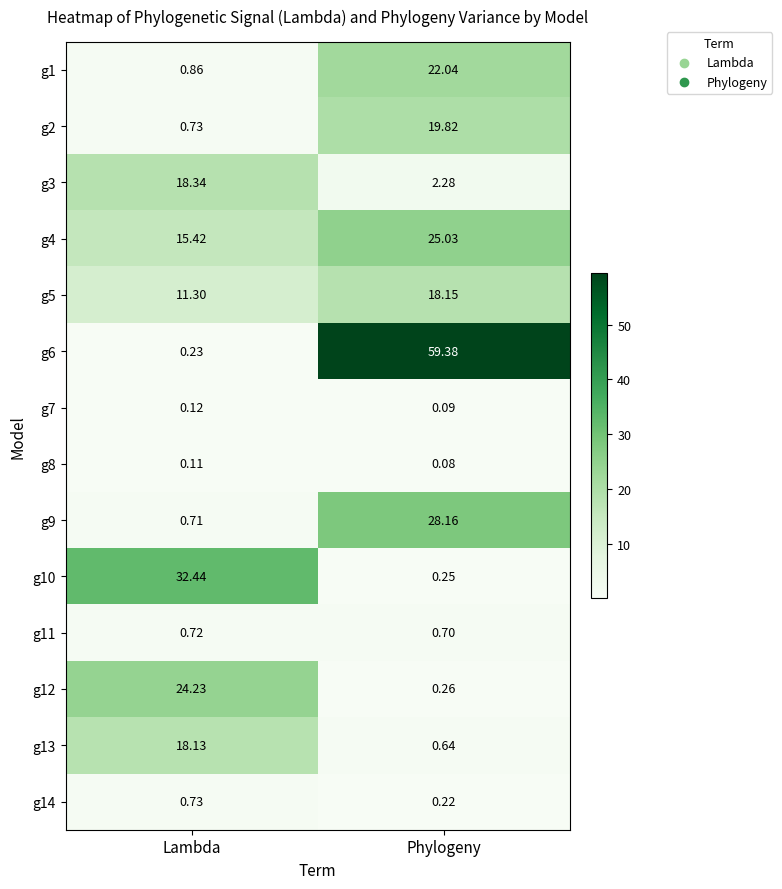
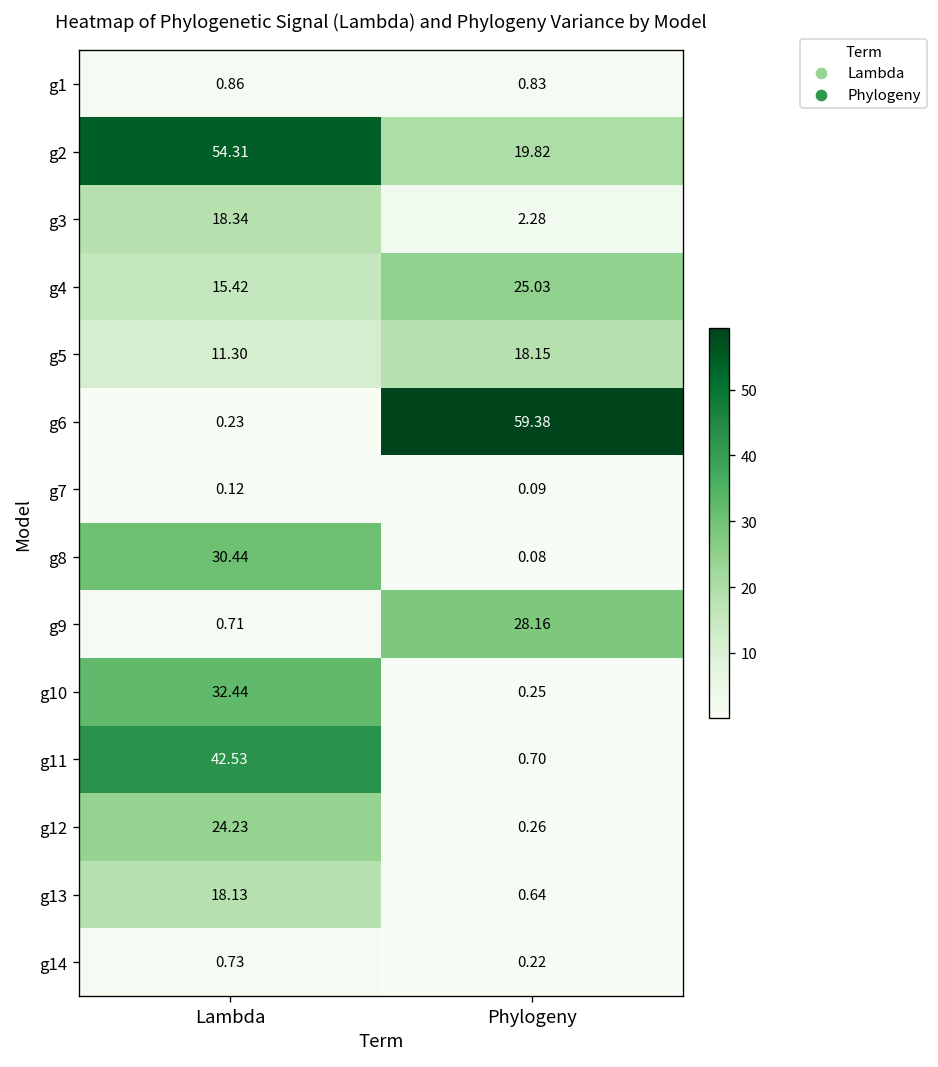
  {
    "g1": {
      "Lambda": 0.86,
-     "Phylogeny": 22.04
+     "Phylogeny": 0.83
    },
    "g2": {
-     "Lambda": 0.73,
+     "Lambda": 54.31,
      "Phylogeny": 19.82
    },
    "g3": {
      "Lambda": 18.34,
      "Phylogeny": 2.28
    },
    "g4": {
      "Lambda": 15.42,
      "Phylogeny": 25.03
    },
    "g5": {
      "Lambda": 11.30,
      "Phylogeny": 18.15
    },
    "g6": {
      "Lambda": 0.23,
      "Phylogeny": 59.38
    },
    "g7": {
      "Lambda": 0.12,
      "Phylogeny": 0.09
    },
    "g8": {
-     "Lambda": 0.11,
+     "Lambda": 30.44,
      "Phylogeny": 0.08
    },
    "g9": {
      "Lambda": 0.71,
      "Phylogeny": 28.16
    },
    "g10": {
      "Lambda": 32.44,
      "Phylogeny": 0.25
    },
    "g11": {
-     "Lambda": 0.72,
+     "Lambda": 42.53,
      "Phylogeny": 0.70
    },
    "g12": {
      "Lambda": 24.23,
      "Phylogeny": 0.26
    },
    "g13": {
      "Lambda": 18.13,
      "Phylogeny": 0.64
    },
    "g14": {
      "Lambda": 0.73,
      "Phylogeny": 0.22
    }
  }
